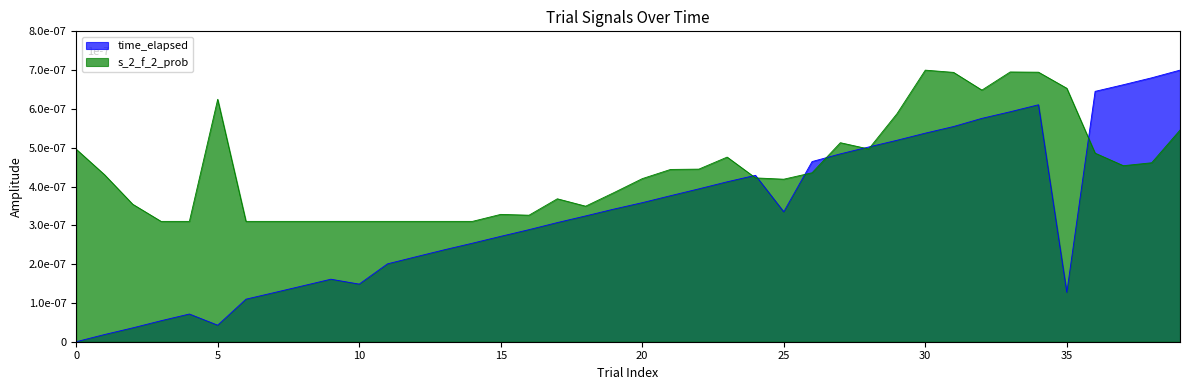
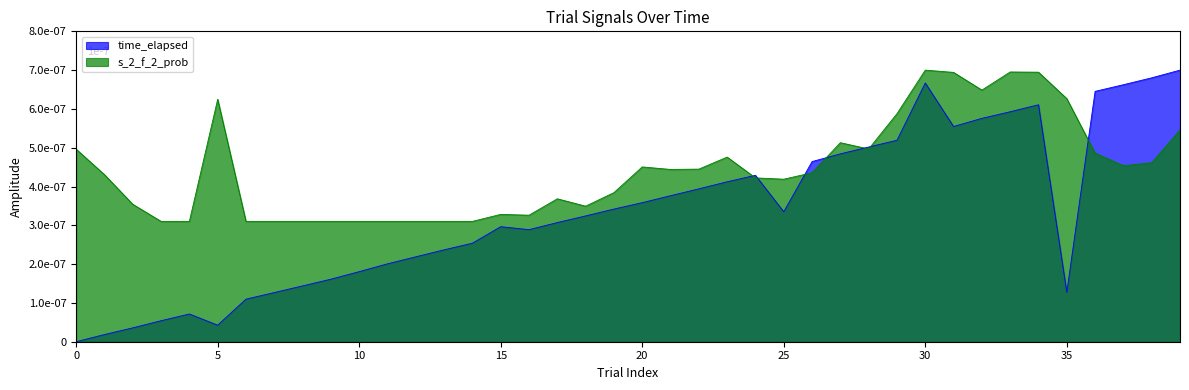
  {
    "time_elapsed": {
      "0": 0.00000000,
      "5": 0.00000004,
-     "10": 0.00000015,
-     "15": 0.00000027,
+     "10": 0.00000018,
+     "15": 0.00000030,
      "20": 0.00000036,
      "25": 0.00000033,
-     "30": 0.00000054,
+     "30": 0.00000067,
      "35": 0.00000013
    },
    "s_2_f_2_prob": {
      "0": 0.00000050,
      "5": 0.00000062,
      "10": 0.00000031,
      "15": 0.00000033,
-     "20": 0.00000042,
+     "20": 0.00000045,
      "25": 0.00000042,
      "30": 0.00000070,
-     "35": 0.00000065
+     "35": 0.00000063
    }
  }
